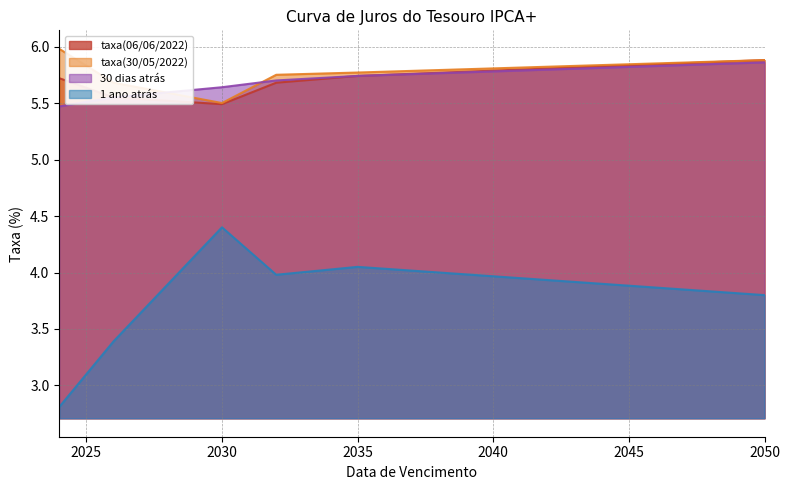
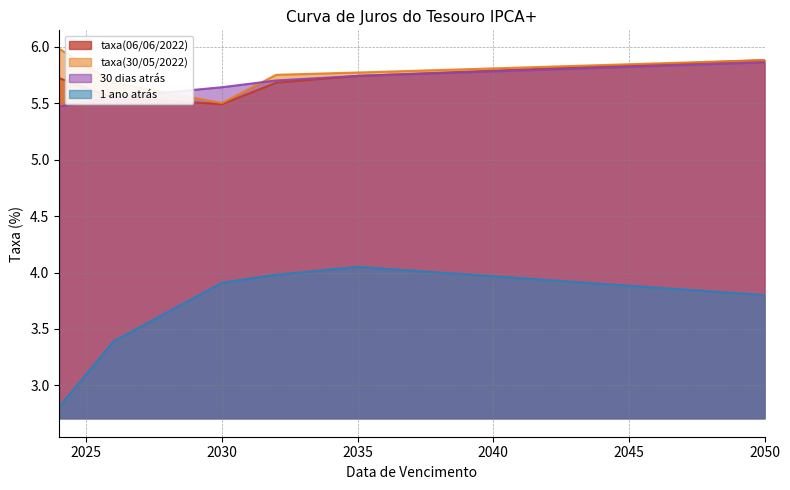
  {
    "taxa(30/05/2022)": {
      "2035": 5.77
    },
    "30 dias atrás": {
      "2030": 5.64
    },
    "1 ano atrás": {
-     "2030": 4.40,
+     "2030": 3.91,
      "2035": 4.05,
      "2050": 3.80
    }
  }
